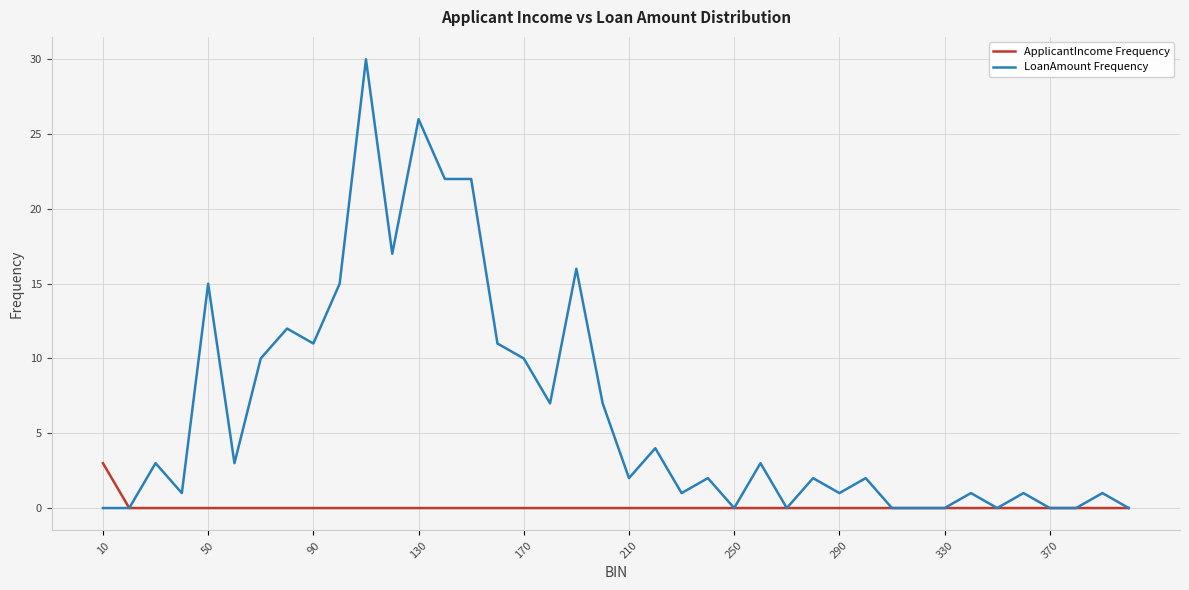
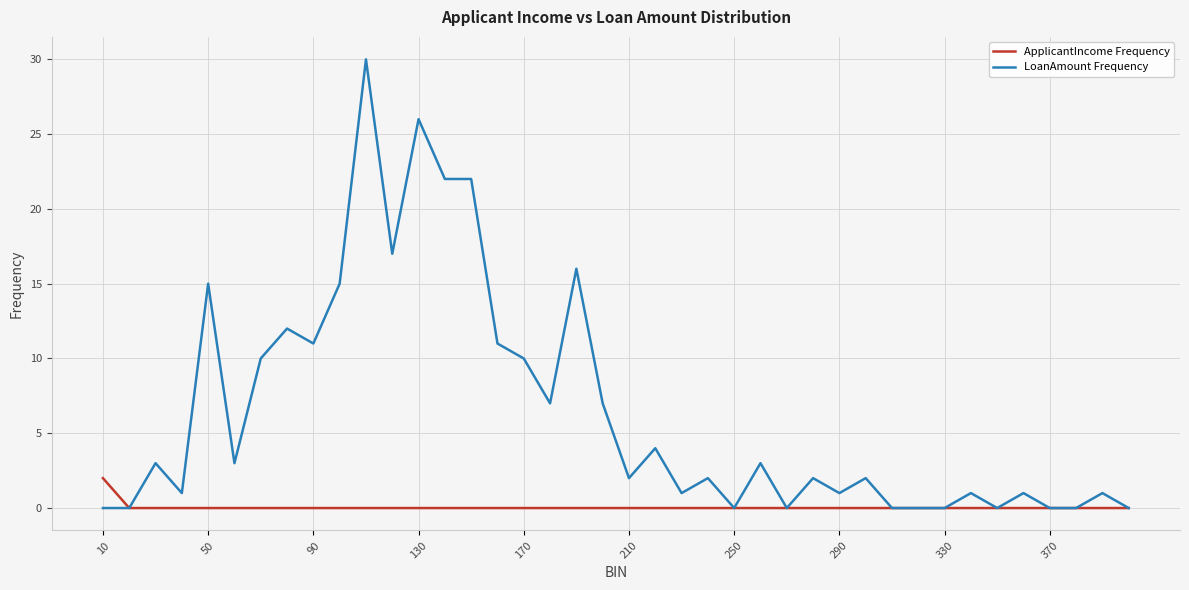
  {
    "ApplicantIncome Frequency": {
-     "10": 3,
+     "10": 2,
      "50": 0,
      "90": 0,
      "130": 0,
      "170": 0,
      "210": 0,
      "290": 0
    },
    "LoanAmount Frequency": {
      "10": 0,
      "50": 15,
      "90": 11,
      "130": 26,
      "170": 10,
      "210": 2,
      "290": 1
    }
  }
